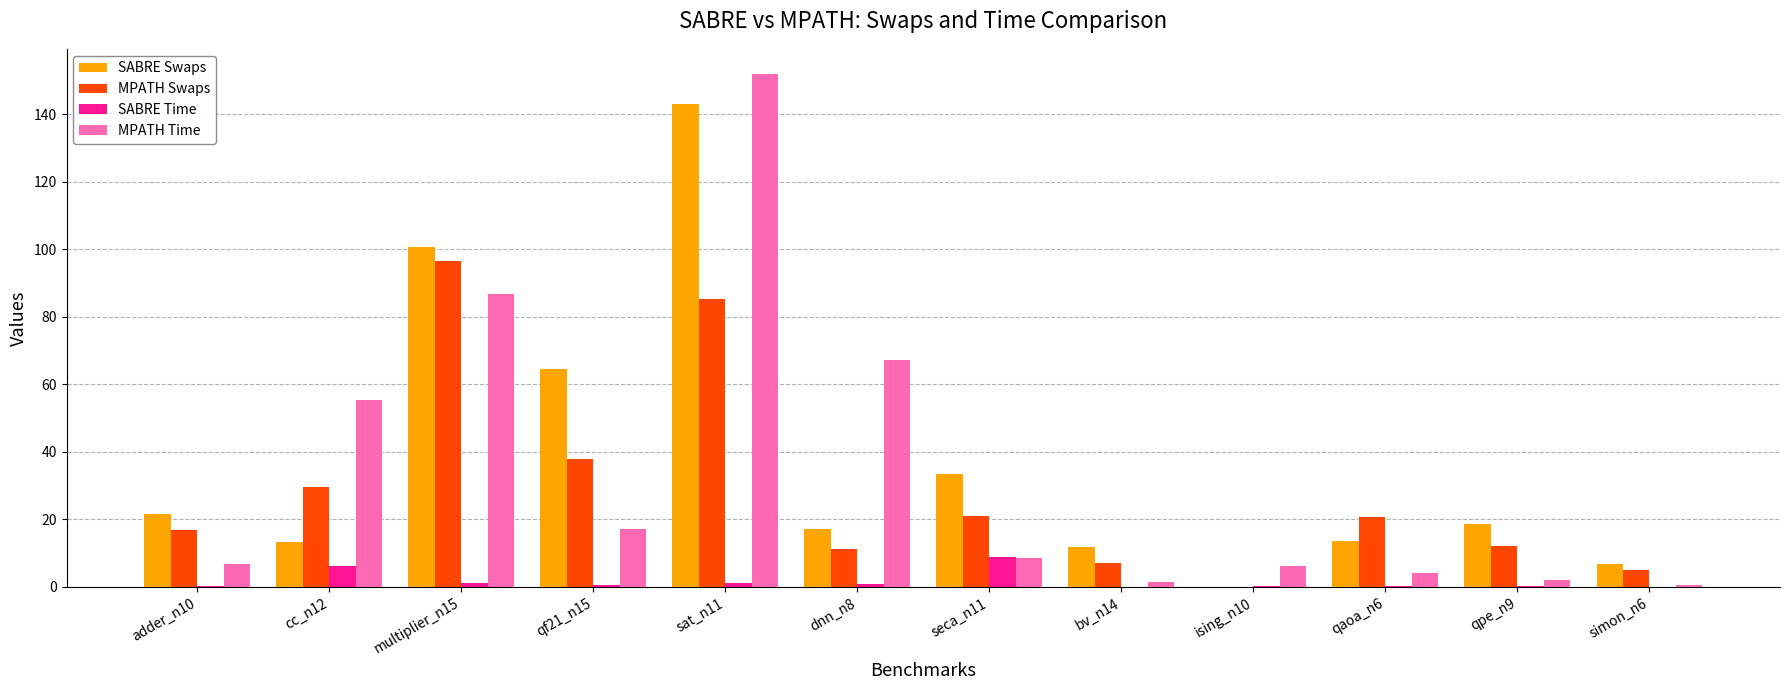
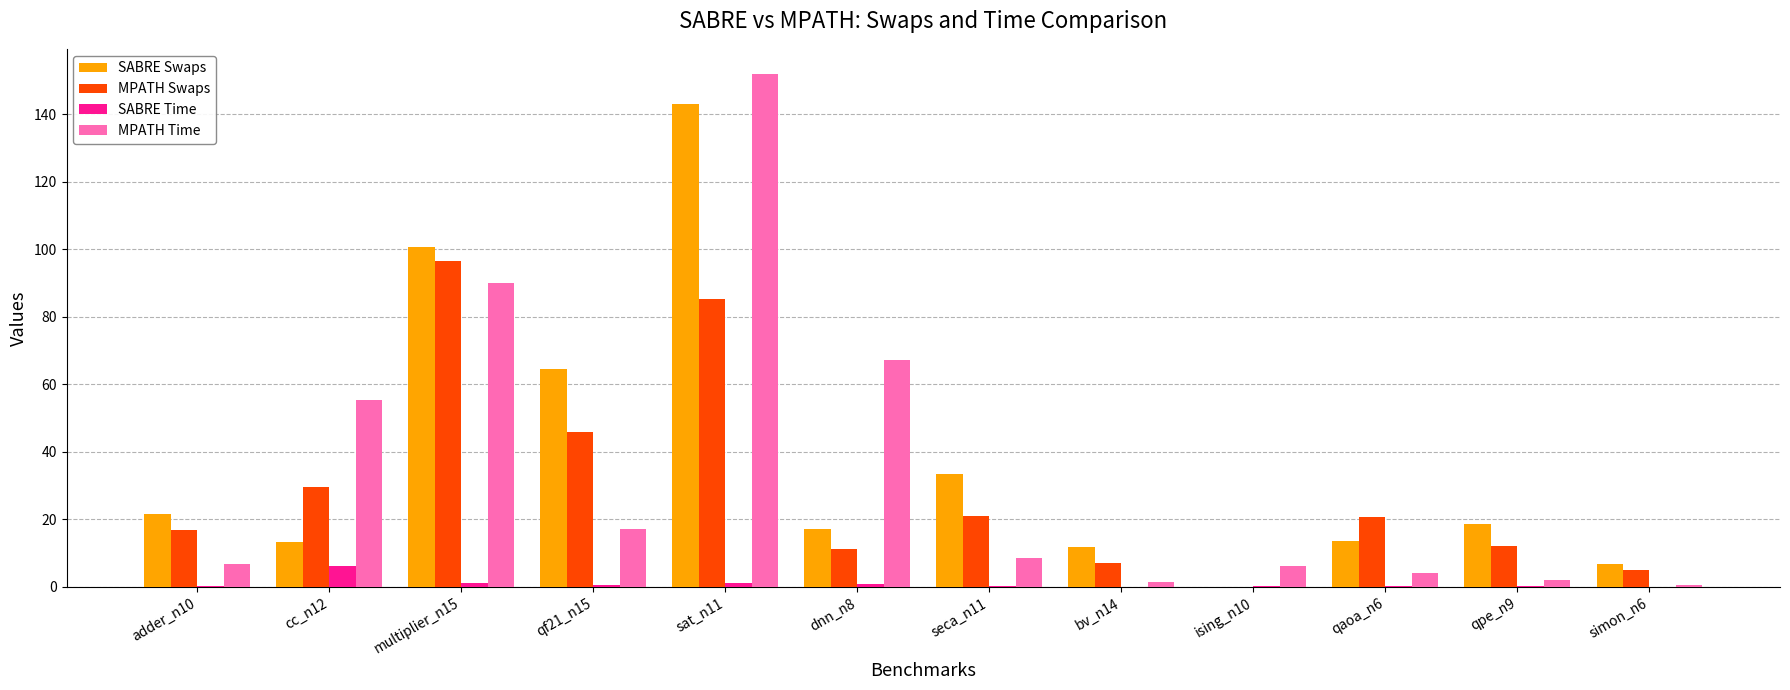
  {
    "SABRE Swaps": {
      "adder_n10": 22,
      "cc_n12": 13,
      "multiplier_n15": 101,
      "qf21_n15": 65,
      "sat_n11": 143,
      "dnn_n8": 17,
      "seca_n11": 33,
      "bv_n14": 12,
      "ising_n10": 0,
      "qaoa_n6": 14,
      "qpe_n9": 19,
      "simon_n6": 7
    },
    "MPATH Swaps": {
      "adder_n10": 17,
      "cc_n12": 30,
      "multiplier_n15": 97,
-     "qf21_n15": 38,
+     "qf21_n15": 46,
      "sat_n11": 85,
      "dnn_n8": 11,
      "seca_n11": 21,
      "bv_n14": 7,
      "ising_n10": 0,
      "qaoa_n6": 21,
      "qpe_n9": 12,
      "simon_n6": 5
    },
    "SABRE Time": {
      "cc_n12": 6,
      "multiplier_n15": 1,
      "sat_n11": 1,
      "dnn_n8": 1,
-     "seca_n11": 9
+     "seca_n11": 0
    },
    "MPATH Time": {
      "adder_n10": 7,
      "cc_n12": 55,
-     "multiplier_n15": 87,
+     "multiplier_n15": 90,
      "qf21_n15": 17,
      "sat_n11": 152,
      "dnn_n8": 67,
      "seca_n11": 8,
      "bv_n14": 1,
      "ising_n10": 6,
      "qaoa_n6": 4,
      "qpe_n9": 2
    }
  }
